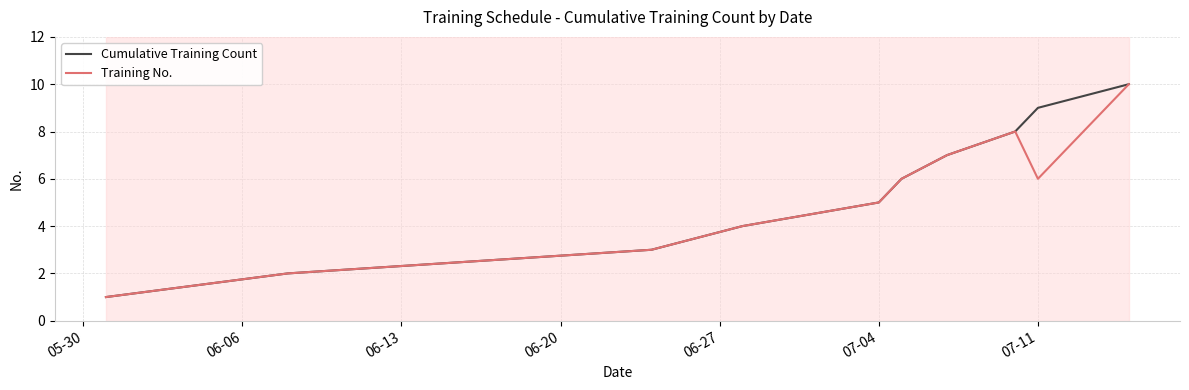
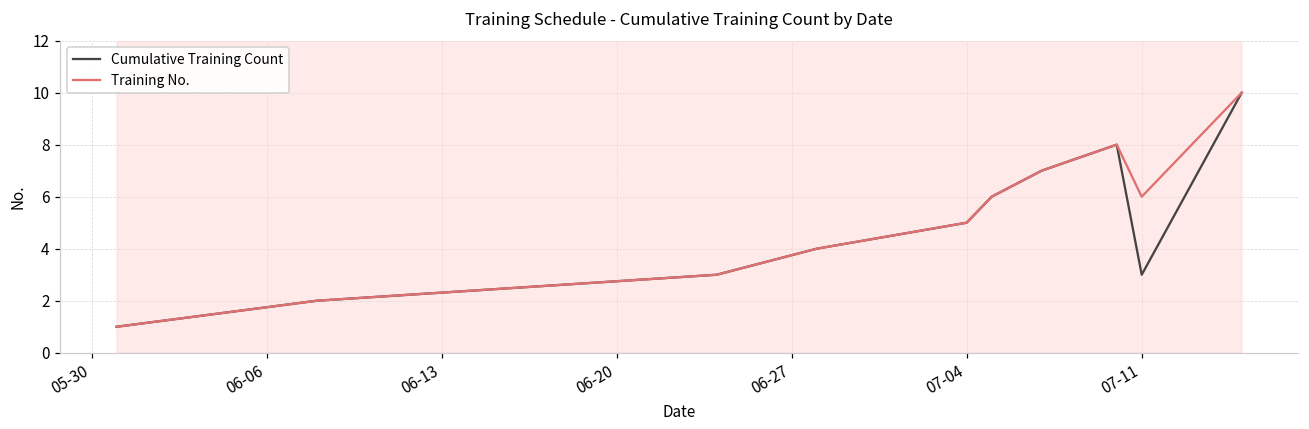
  {
    "Cumulative Training Count": {
-     "07-11": 9
+     "07-11": 3
    },
    "Training No.": {
      "07-11": 6
    }
  }
